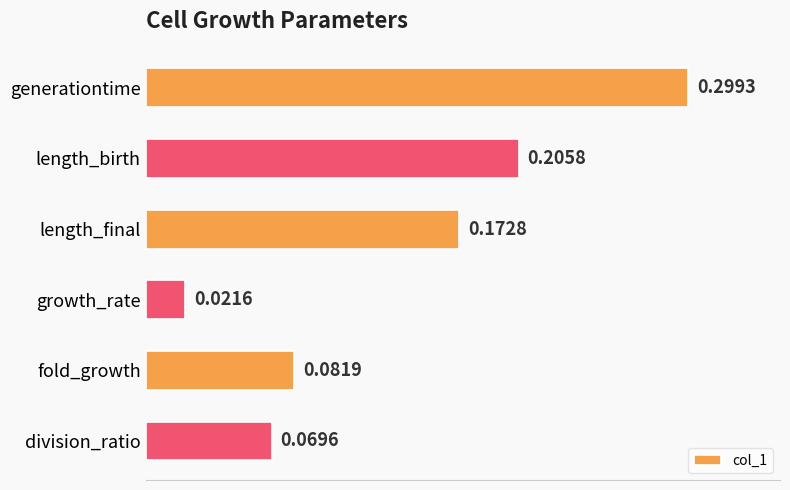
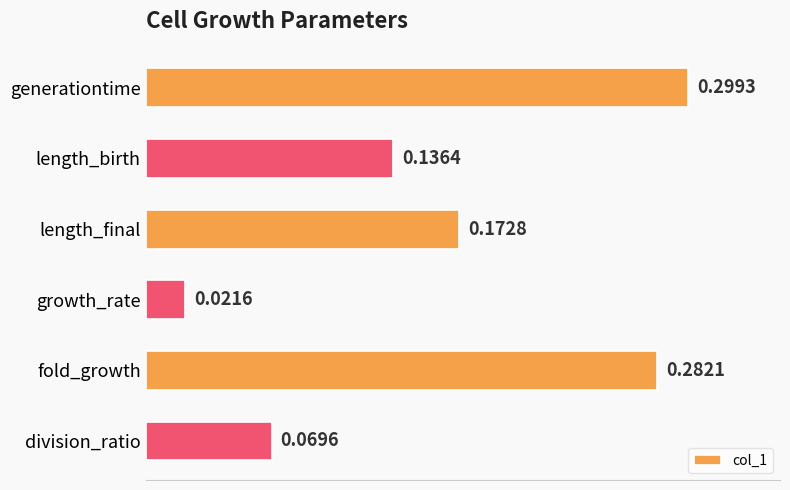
  {
    "generationtime": 0.2993,
-   "length_birth": 0.2058,
+   "length_birth": 0.1364,
    "length_final": 0.1728,
    "growth_rate": 0.0216,
-   "fold_growth": 0.0819,
+   "fold_growth": 0.2821,
    "division_ratio": 0.0696
  }
